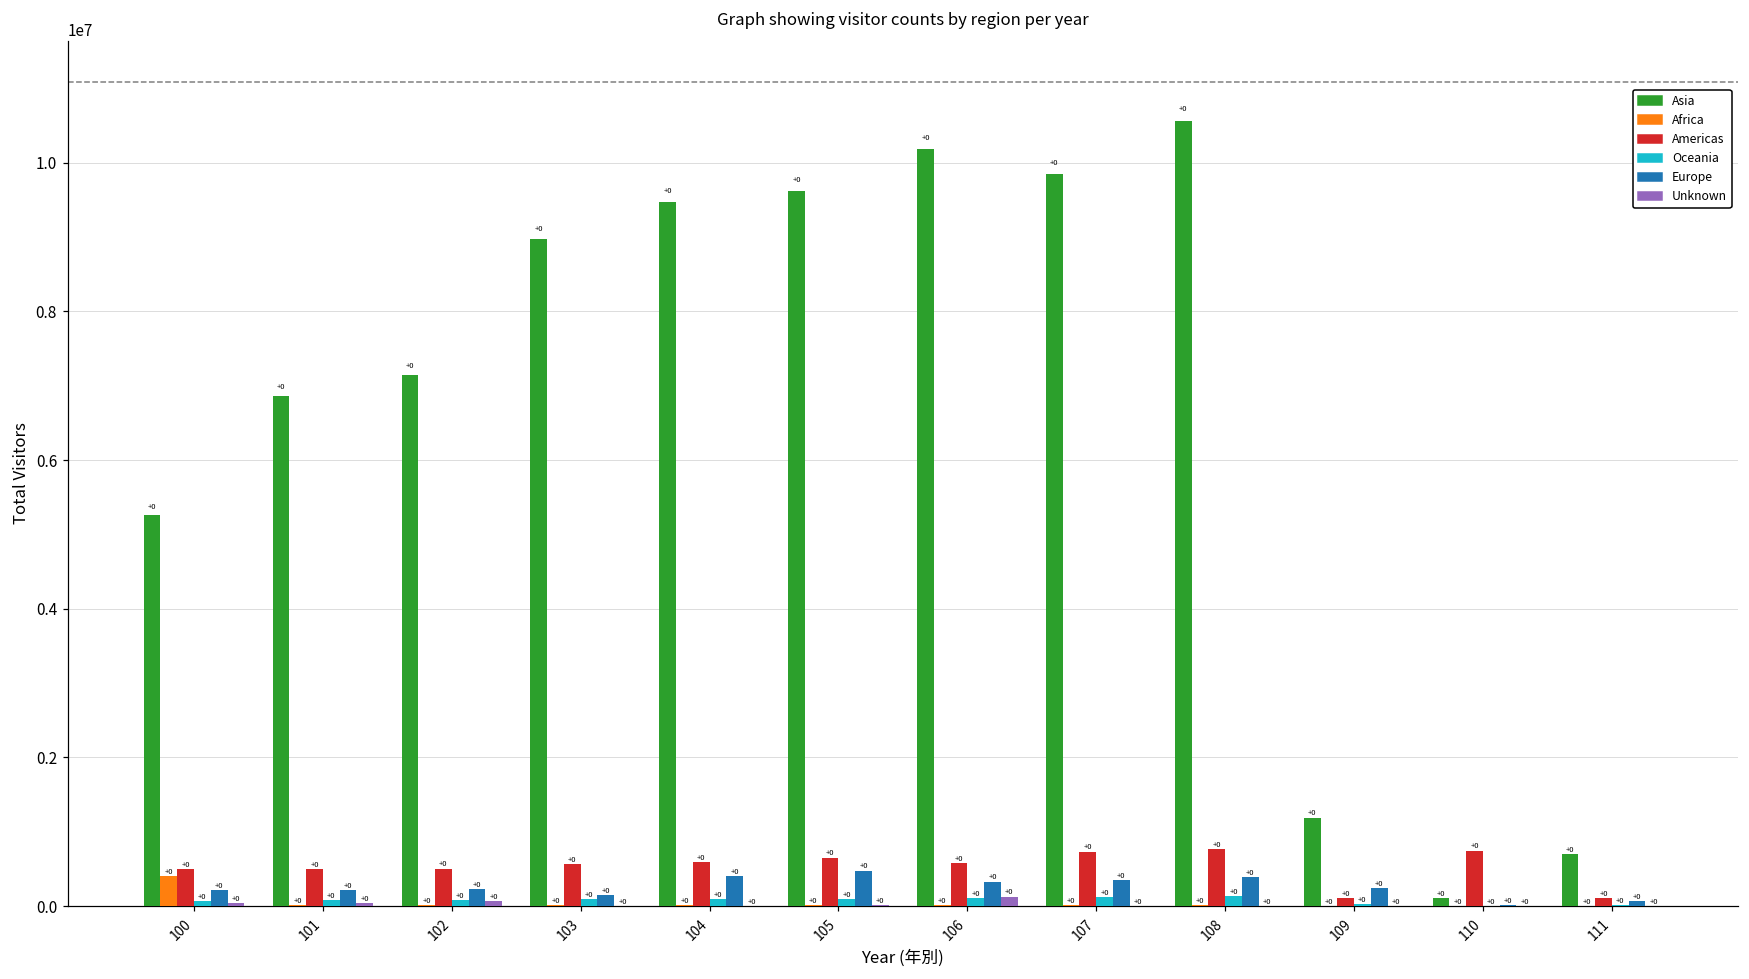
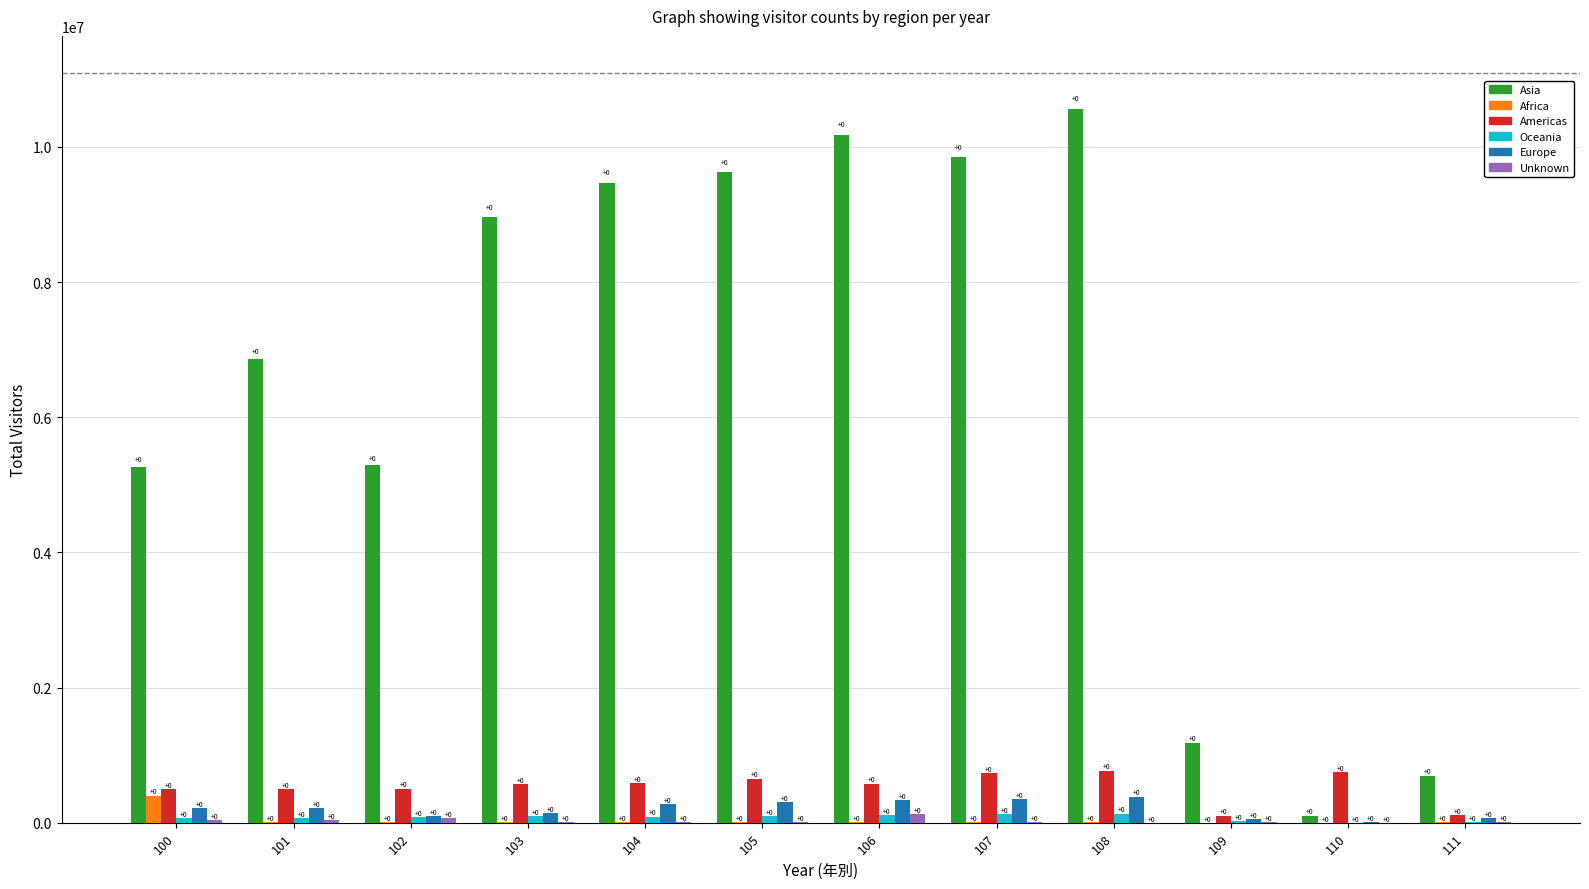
  {
    "Asia": {
-     "102": 7100000
+     "102": 5300000
    },
    "Europe": {
-     "102": 200000,
-     "104": 400000,
-     "105": 500000,
-     "109": 200000
+     "102": 100000,
+     "104": 300000,
+     "105": 300000,
+     "109": 100000
    }
  }
